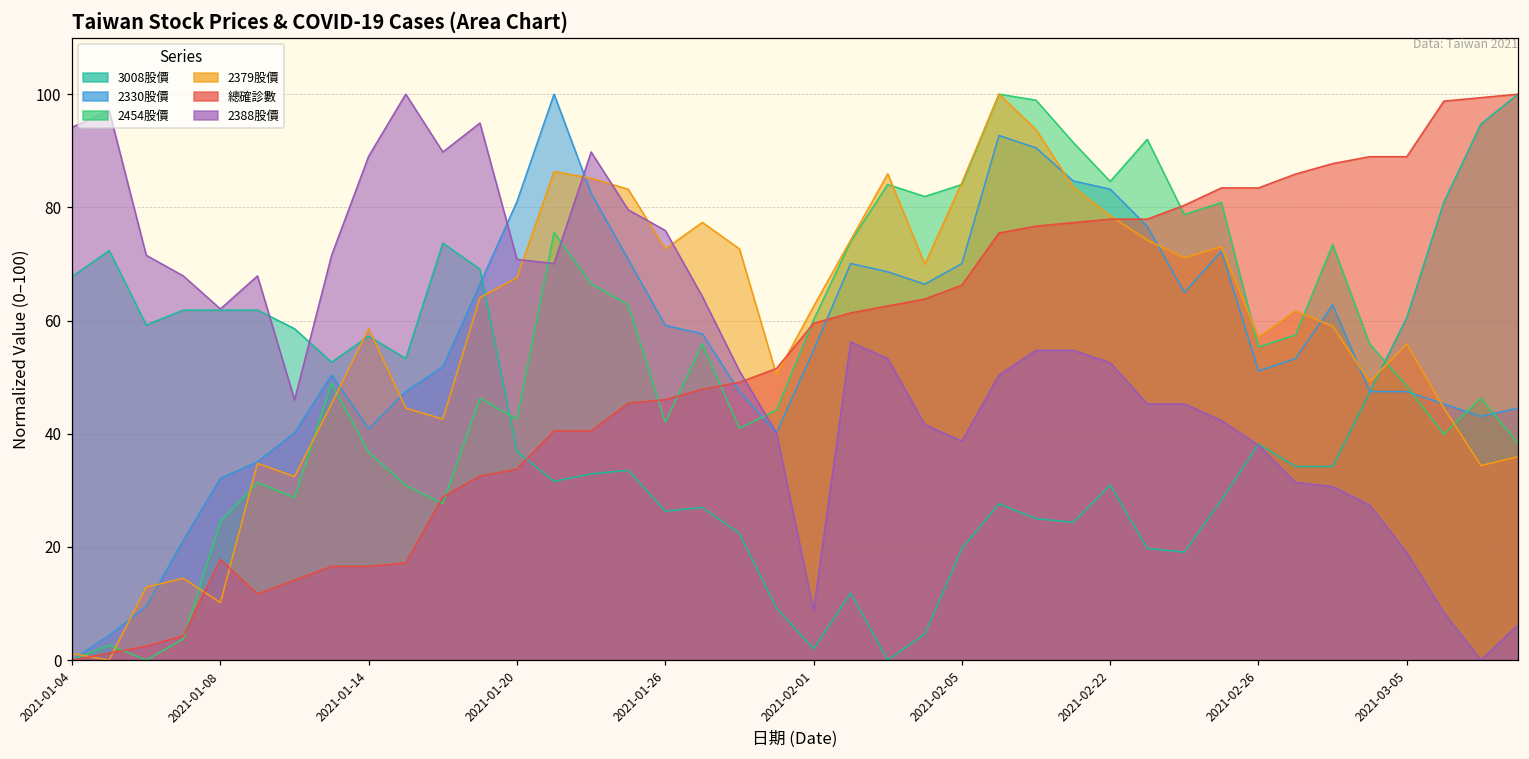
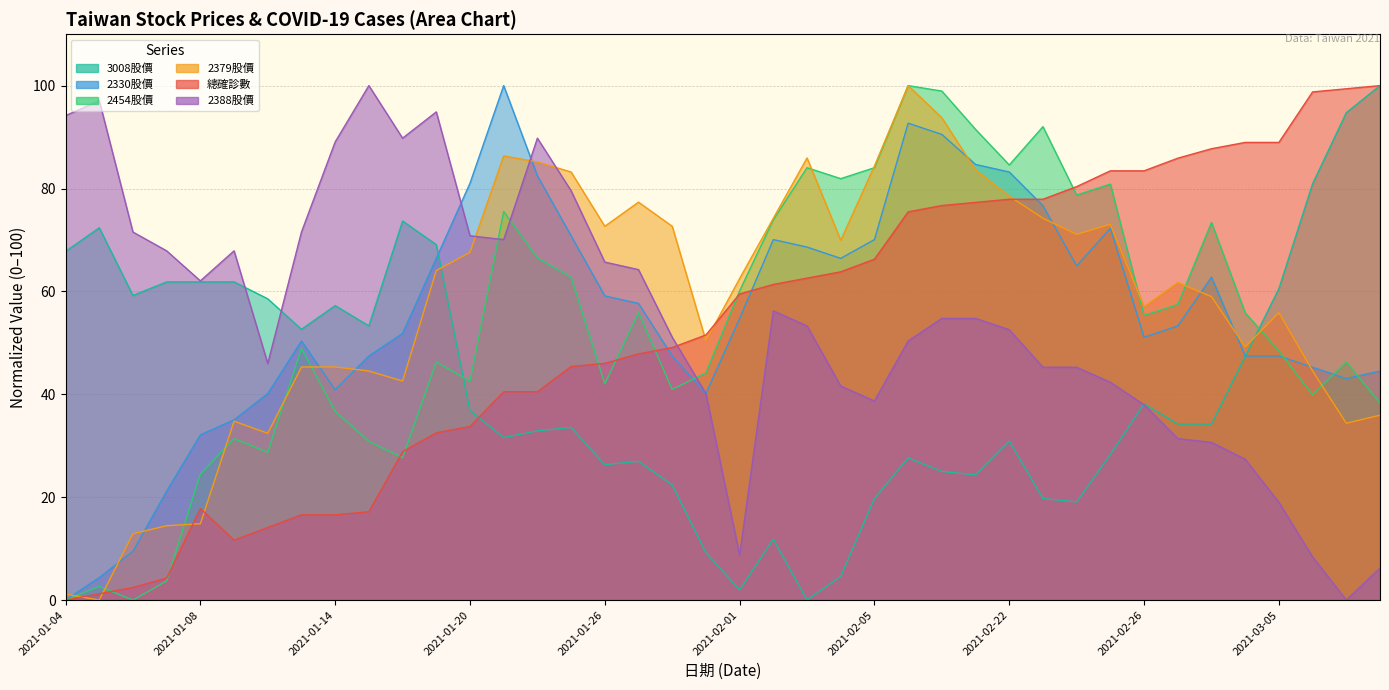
  {
    "2379股價": {
      "2021-01-04": 1,
-     "2021-01-08": 10,
-     "2021-01-14": 59,
+     "2021-01-08": 15,
+     "2021-01-14": 45,
      "2021-01-20": 68,
      "2021-01-26": 73,
      "2021-02-01": 63,
      "2021-02-22": 79,
      "2021-02-26": 57,
      "2021-03-05": 56
    },
    "總確診數": {
      "2021-01-08": 18,
      "2021-01-14": 17,
      "2021-01-20": 34,
      "2021-01-26": 46,
      "2021-02-01": 60,
      "2021-02-05": 66,
      "2021-02-22": 78,
      "2021-02-26": 83,
      "2021-03-05": 89
    },
    "2388股價": {
      "2021-01-04": 94,
      "2021-01-14": 89,
      "2021-01-20": 71,
-     "2021-01-26": 76,
+     "2021-01-26": 66,
      "2021-02-01": 9,
      "2021-02-05": 39,
      "2021-02-22": 53,
      "2021-03-05": 19
    }
  }
